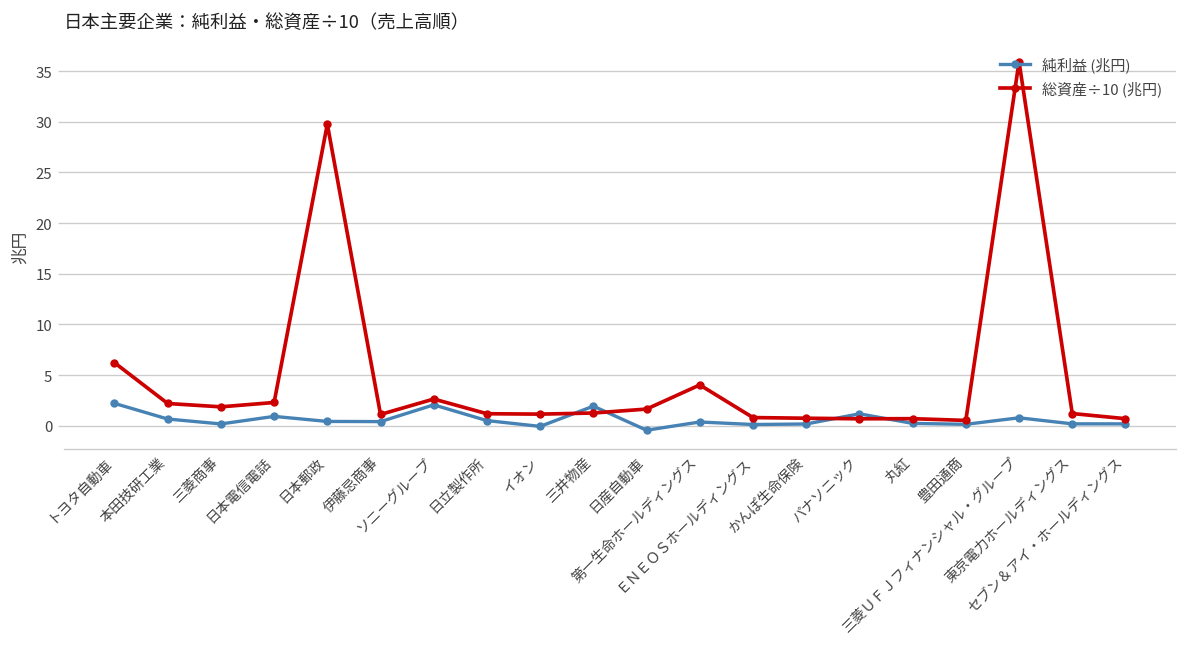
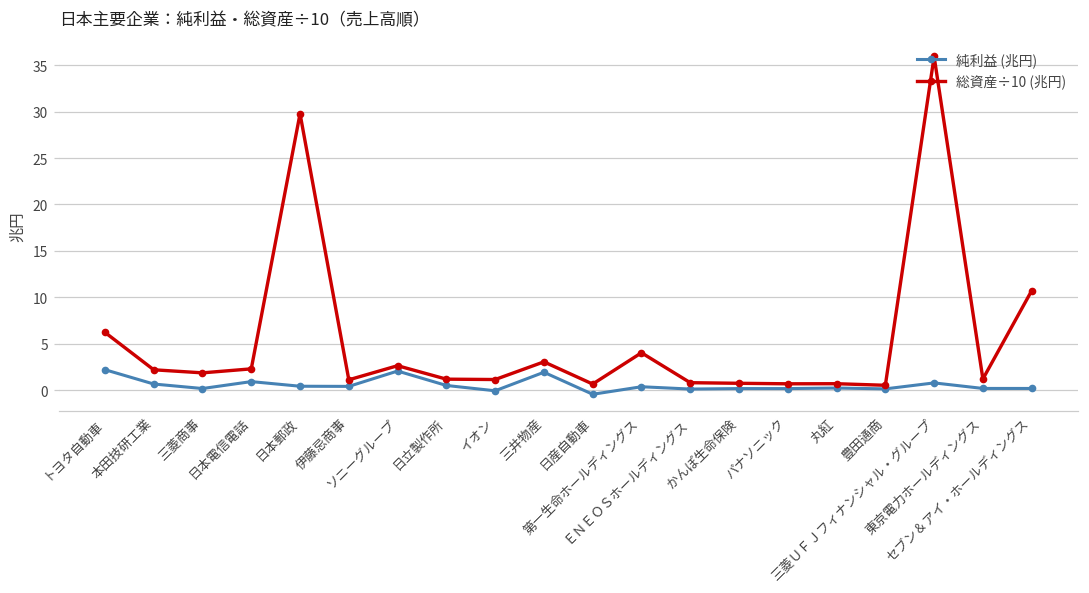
  {
    "純利益 (兆円)": {
      "トヨタ自動車": 2,
      "本田技研工業": 1,
      "三菱商事": 0,
      "日本電信電話": 1,
      "日本郵政": 0,
      "伊藤忌商事": 0,
      "ソニーグループ": 2,
      "日立製作所": 1,
      "イオン": 0,
      "三井物産": 2,
      "日産自動車": 0,
      "第一生命ホールディングス": 0,
      "ＥＮＥＯＳホールディングス": 0,
      "かんぽ生命保険": 0,
-     "パナソニック": 1,
+     "パナソニック": 0,
      "丸紅": 0,
      "豊田通商": 0,
      "三菱ＵＦＪフィナンシャル・グループ": 1,
      "東京電力ホールディングス": 0,
      "セブン＆アイ・ホールディングス": 0
    },
    "総資産÷10 (兆円)": {
      "トヨタ自動車": 6,
      "本田技研工業": 2,
      "三菱商事": 2,
      "日本電信電話": 2,
      "日本郵政": 30,
      "伊藤忌商事": 1,
      "ソニーグループ": 3,
      "日立製作所": 1,
      "イオン": 1,
-     "三井物産": 1,
-     "日産自動車": 2,
+     "三井物産": 3,
+     "日産自動車": 1,
      "第一生命ホールディングス": 4,
      "ＥＮＥＯＳホールディングス": 1,
      "かんぽ生命保険": 1,
      "パナソニック": 1,
      "丸紅": 1,
      "豊田通商": 1,
      "三菱ＵＦＪフィナンシャル・グループ": 36,
      "東京電力ホールディングス": 1,
-     "セブン＆アイ・ホールディングス": 1
+     "セブン＆アイ・ホールディングス": 11
    }
  }
